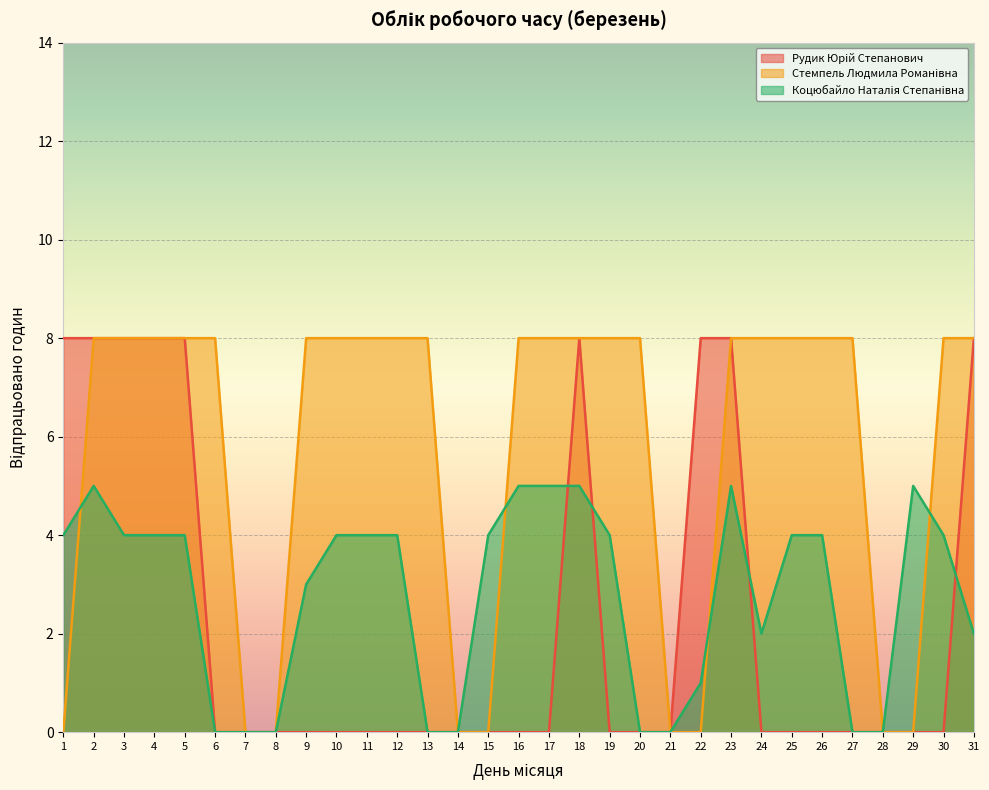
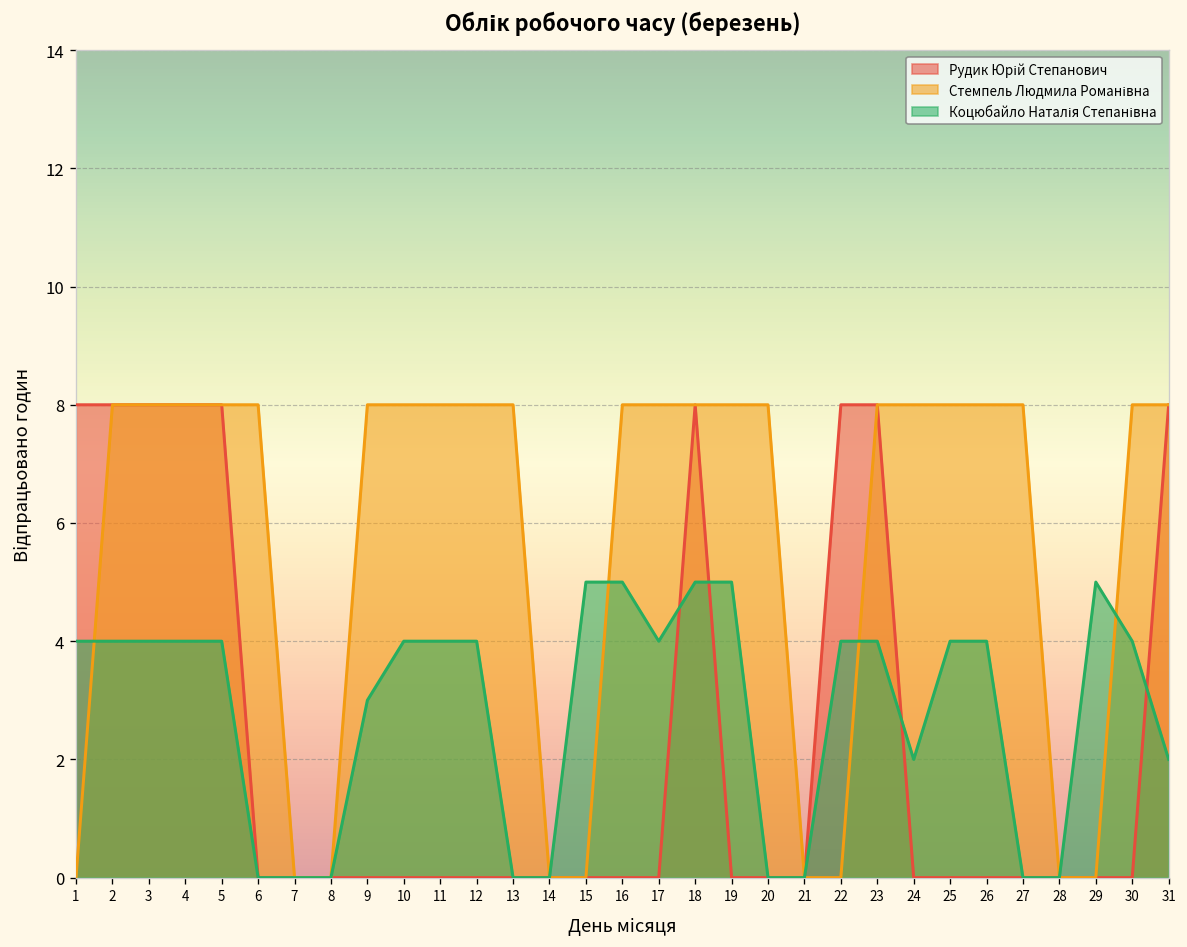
  {
    "Рудик Юрій Степанович": {
      "1": 8,
      "9": 0,
      "10": 0,
      "11": 0,
      "12": 0,
      "16": 0,
      "17": 0,
      "19": 0,
      "22": 8,
      "24": 0,
      "25": 0,
      "26": 0,
      "30": 0
    },
    "Стемпель Людмила Романівна": {
      "1": 0,
      "6": 8,
      "9": 8,
      "10": 8,
      "11": 8,
      "12": 8,
      "13": 8,
      "16": 8,
      "17": 8,
      "19": 8,
      "20": 8,
      "22": 0,
      "24": 8,
      "25": 8,
      "26": 8,
      "27": 8,
      "30": 8
    },
    "Коцюбайло Наталія Степанівна": {
      "1": 4,
-     "2": 5,
+     "2": 4,
      "3": 4,
      "4": 4,
      "5": 4,
      "9": 3,
      "10": 4,
      "11": 4,
      "12": 4,
-     "15": 4,
+     "15": 5,
      "16": 5,
-     "17": 5,
+     "17": 4,
      "18": 5,
-     "19": 4,
-     "22": 1,
-     "23": 5,
+     "19": 5,
+     "22": 4,
+     "23": 4,
      "24": 2,
      "25": 4,
      "26": 4,
      "29": 5,
      "30": 4,
      "31": 2
    }
  }
